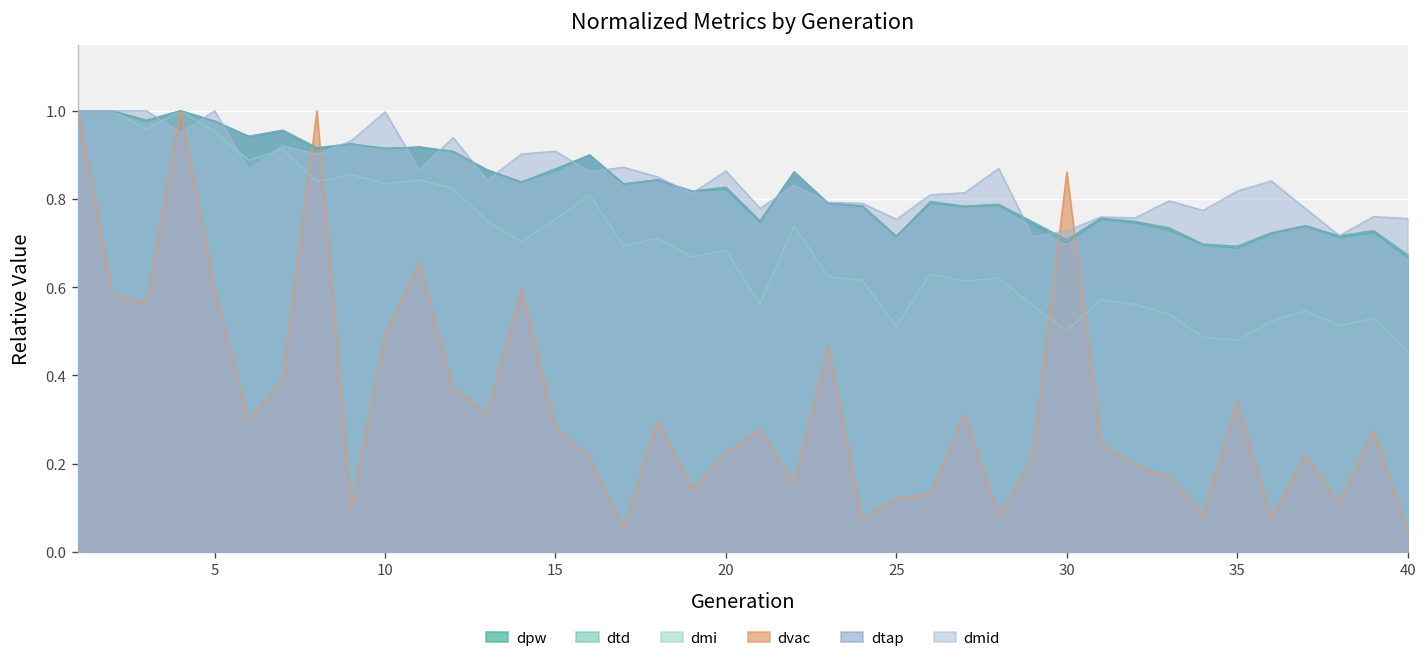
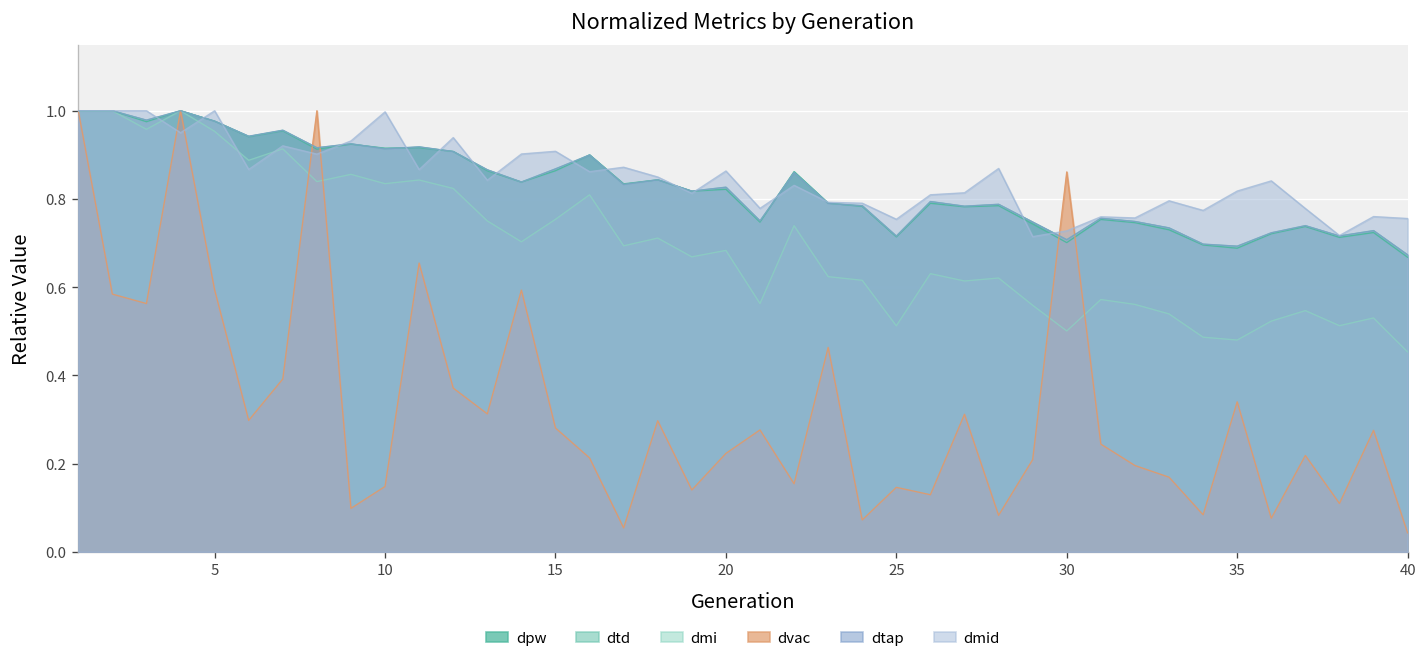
  {
    "dvac": {
      "5": 0.59,
-     "10": 0.49,
+     "10": 0.15,
      "15": 0.28,
      "20": 0.22,
-     "25": 0.12,
+     "25": 0.15,
      "30": 0.86,
      "35": 0.34,
      "40": 0.04
    }
  }
